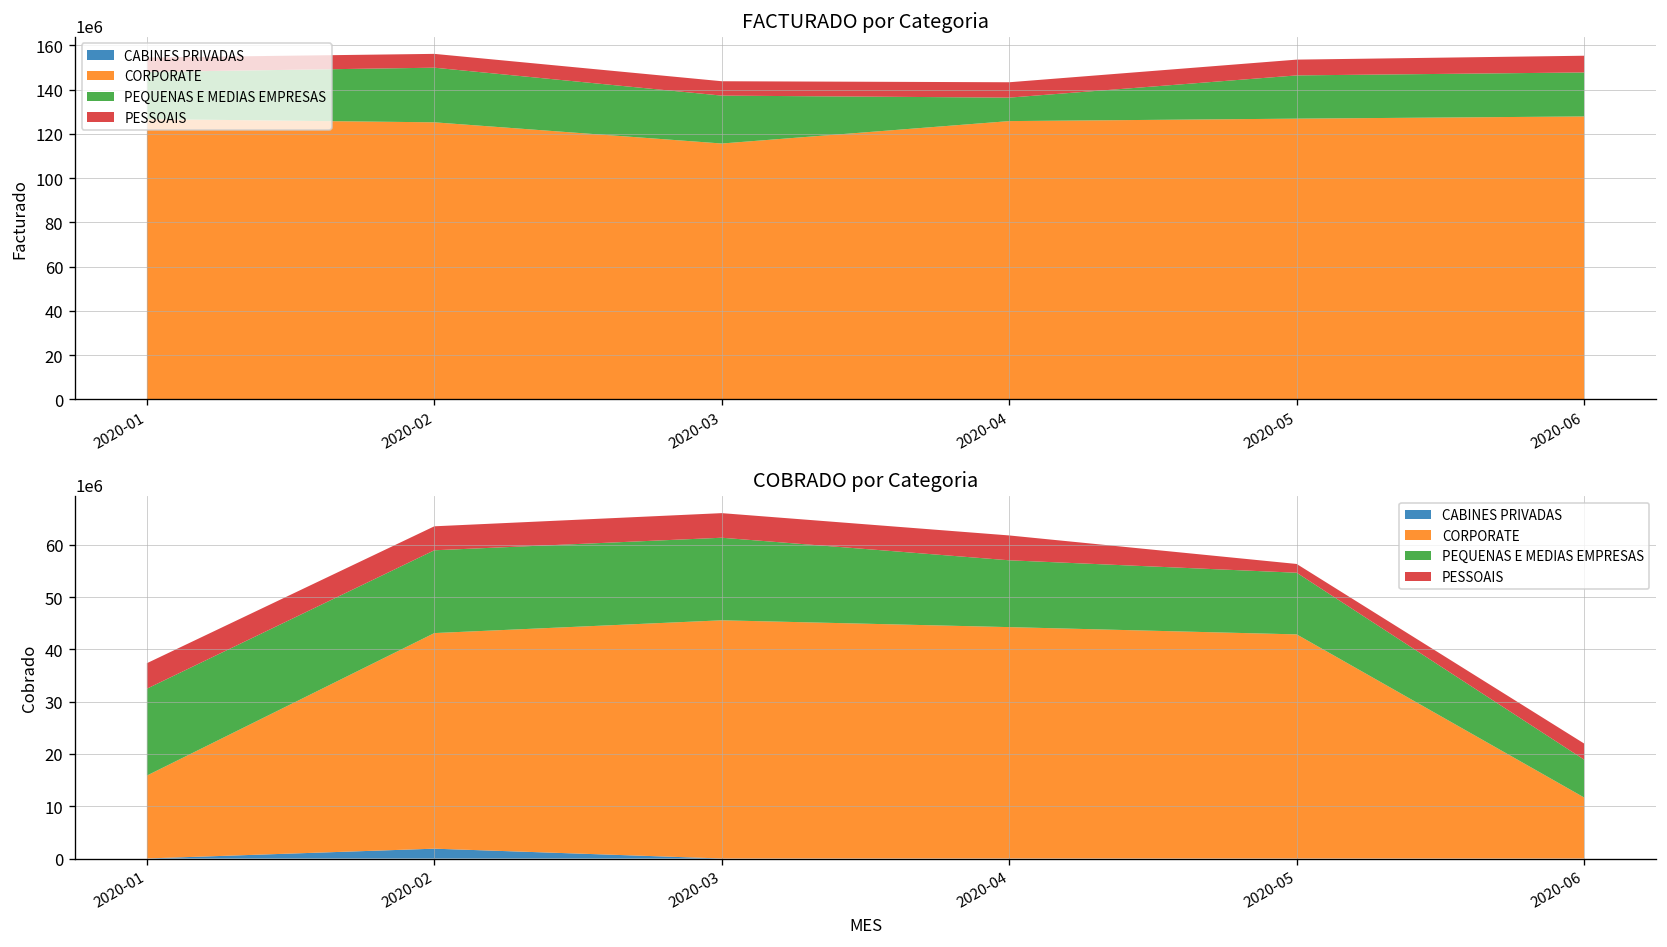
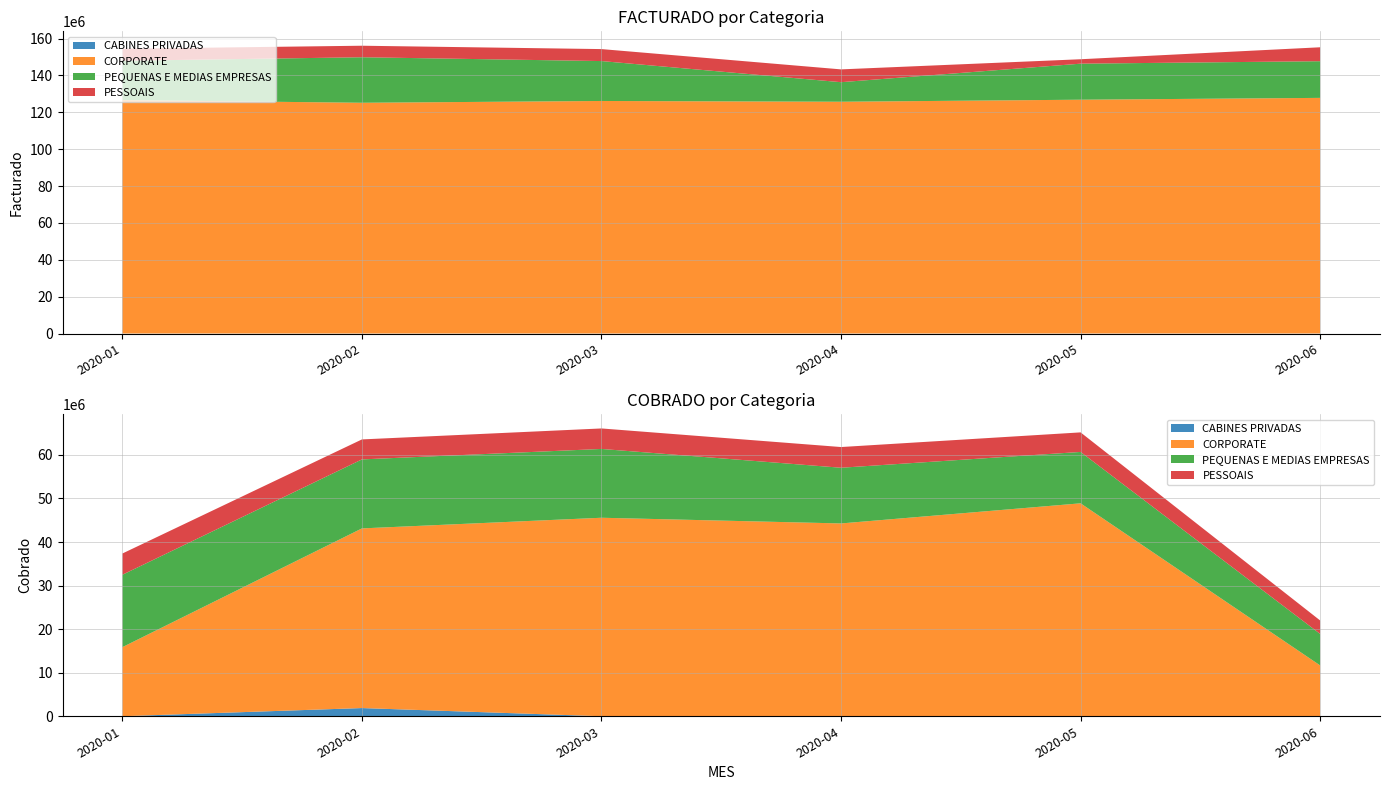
  {
    "FACTURADO por Categoria": {
      "CORPORATE": {
        "2020-02": 125000000,
-       "2020-03": 116000000,
+       "2020-03": 126000000,
        "2020-04": 126000000,
        "2020-05": 127000000,
        "2020-06": 128000000
      },
      "PEQUENAS E MEDIAS EMPRESAS": {
        "2020-02": 25000000,
        "2020-03": 22000000,
        "2020-04": 11000000,
        "2020-05": 20000000,
        "2020-06": 20000000
      },
      "PESSOAIS": {
        "2020-02": 6000000,
        "2020-03": 6000000,
        "2020-04": 7000000,
-       "2020-05": 7000000,
+       "2020-05": 2000000,
        "2020-06": 8000000
      }
    },
    "COBRADO por Categoria": {
      "CABINES PRIVADAS": {
        "2020-02": 2000000
      },
      "CORPORATE": {
        "2020-01": 16000000,
        "2020-02": 41000000,
        "2020-03": 46000000,
        "2020-04": 44000000,
-       "2020-05": 43000000,
+       "2020-05": 49000000,
        "2020-06": 12000000
      },
      "PEQUENAS E MEDIAS EMPRESAS": {
        "2020-01": 17000000,
        "2020-02": 16000000,
        "2020-03": 16000000,
        "2020-04": 13000000,
        "2020-05": 12000000,
        "2020-06": 7000000
      },
      "PESSOAIS": {
        "2020-01": 5000000,
        "2020-02": 5000000,
        "2020-03": 5000000,
        "2020-04": 5000000,
-       "2020-05": 2000000,
+       "2020-05": 4000000,
        "2020-06": 3000000
      }
    }
  }
